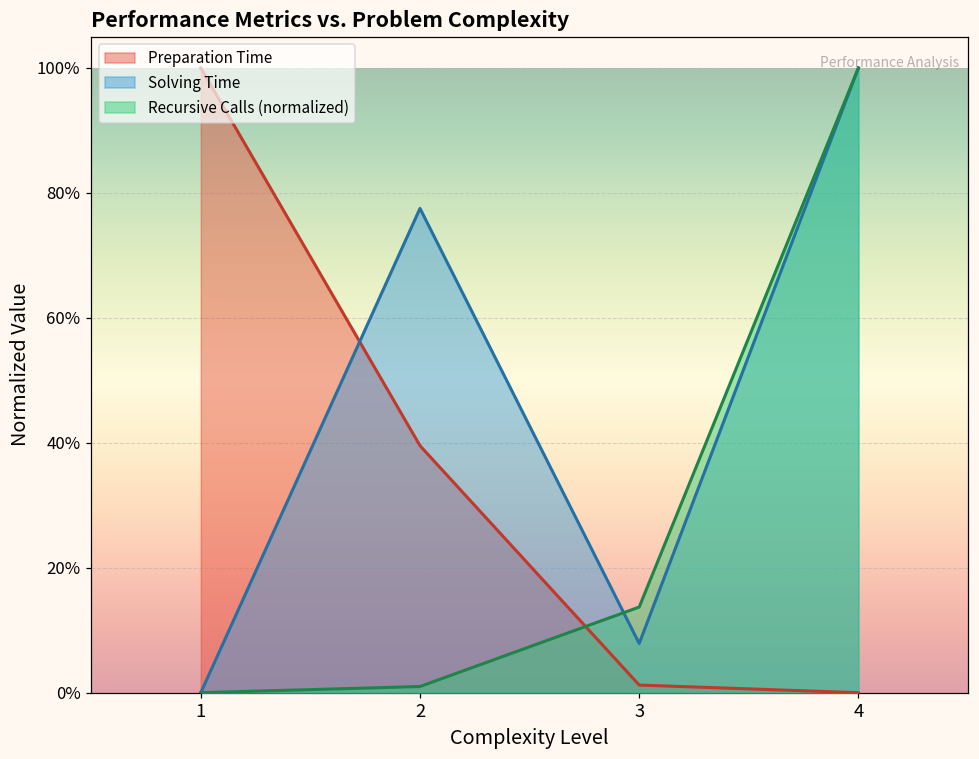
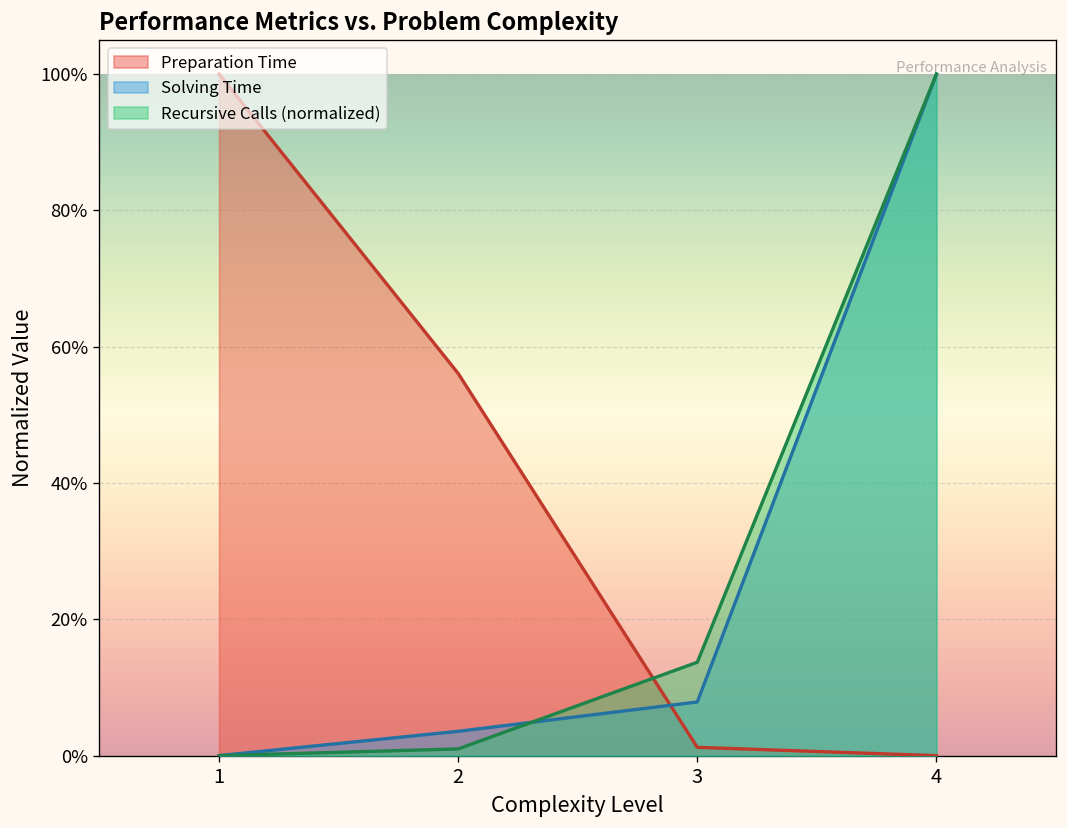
  {
    "Preparation Time": {
-     "2": "40%",
+     "2": "56%",
      "3": "1%",
      "4": "0%"
    },
    "Solving Time": {
-     "2": "78%",
+     "2": "4%",
      "3": "8%"
    },
    "Recursive Calls (normalized)": {
      "2": "1%",
      "3": "14%"
    }
  }
